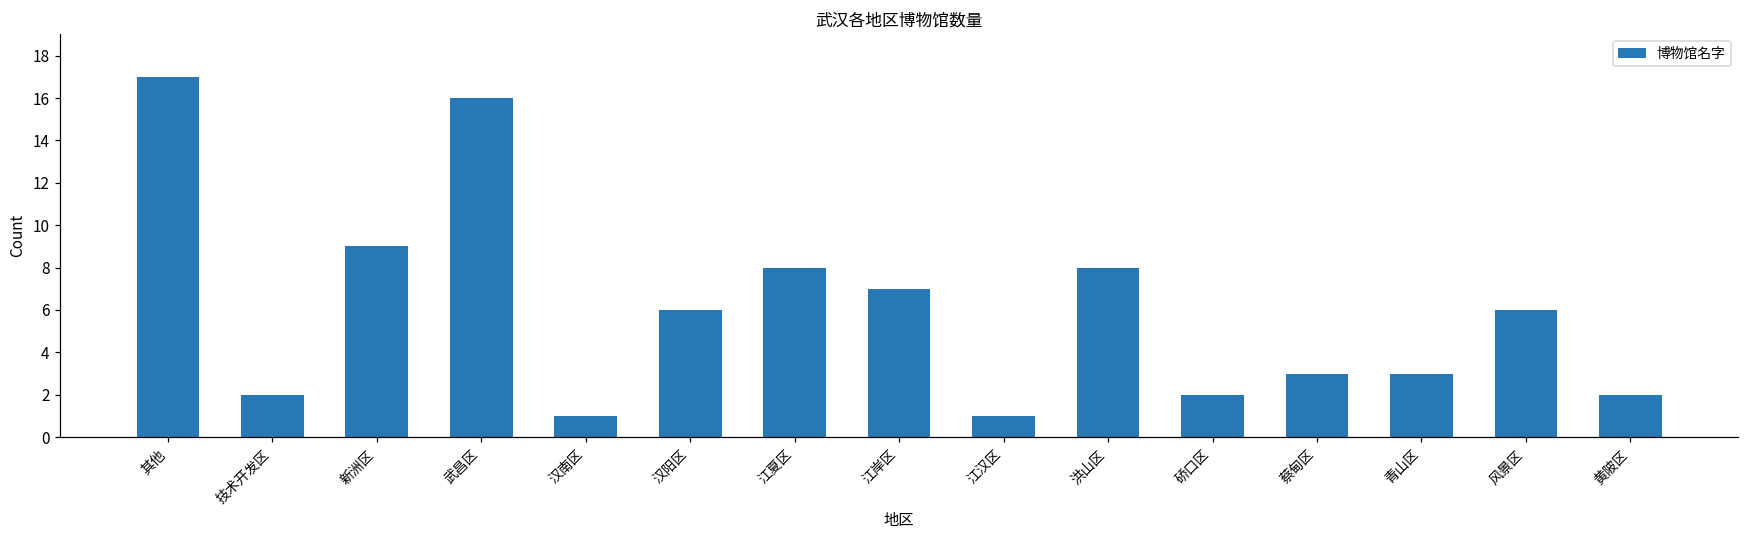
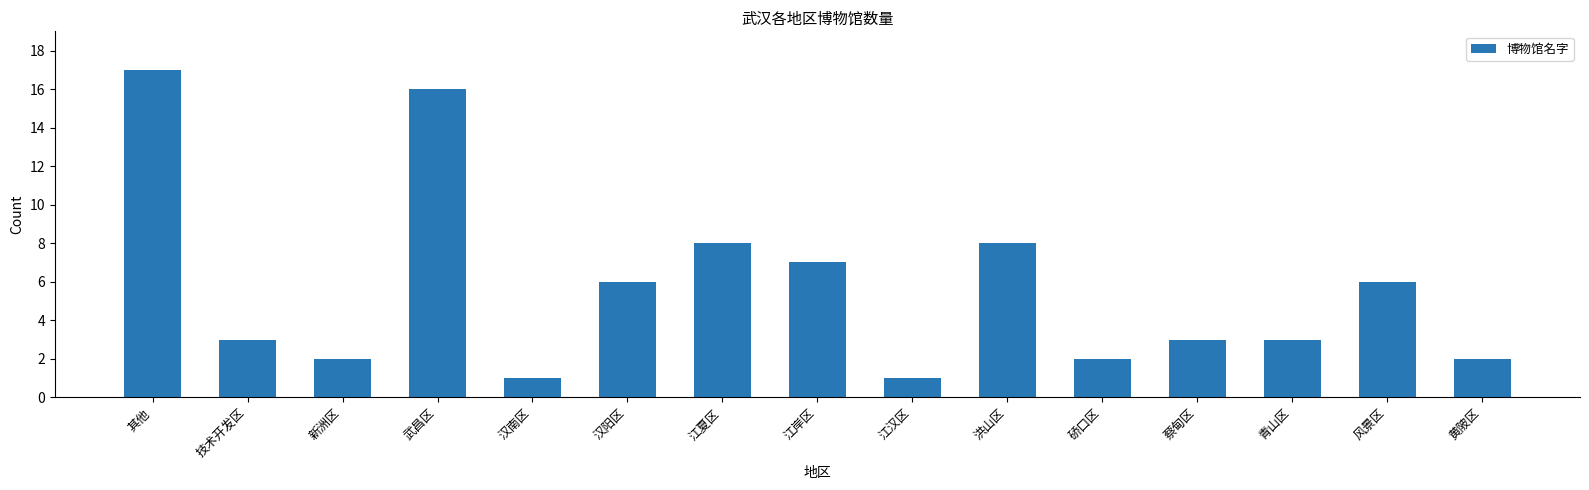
  {
    "其他": 17,
-   "技术开发区": 2,
-   "新洲区": 9,
+   "技术开发区": 3,
+   "新洲区": 2,
    "武昌区": 16,
    "汉南区": 1,
    "汉阳区": 6,
    "江夏区": 8,
    "江岸区": 7,
    "江汉区": 1,
    "洪山区": 8,
    "硚口区": 2,
    "蔡甸区": 3,
    "青山区": 3,
    "风景区": 6,
    "黄陂区": 2
  }
